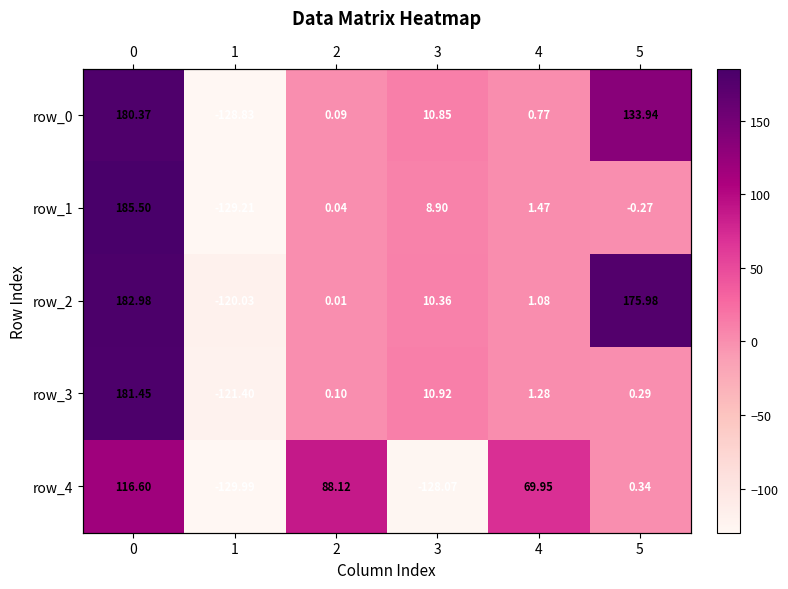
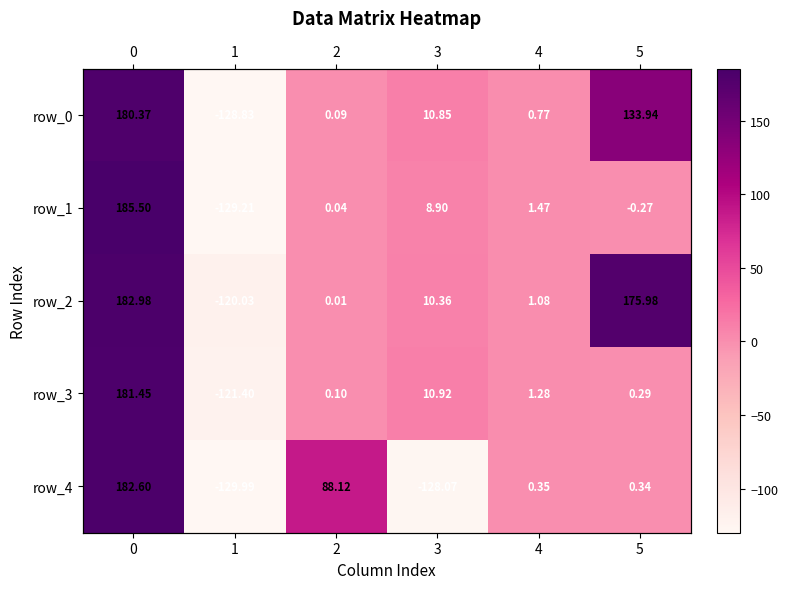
  {
    "row_0": {
      "0": 180.37,
      "2": 0.09,
      "3": 10.85,
      "4": 0.77,
      "5": 133.94
    },
    "row_1": {
      "0": 185.50,
      "2": 0.04,
      "3": 8.90,
      "4": 1.47,
      "5": -0.27
    },
    "row_2": {
      "0": 182.98,
      "2": 0.01,
      "3": 10.36,
      "4": 1.08,
      "5": 175.98
    },
    "row_3": {
      "0": 181.45,
      "2": 0.10,
      "3": 10.92,
      "4": 1.28,
      "5": 0.29
    },
    "row_4": {
-     "0": 116.60,
+     "0": 182.60,
      "2": 88.12,
-     "4": 69.95,
+     "4": 0.35,
      "5": 0.34
    }
  }
